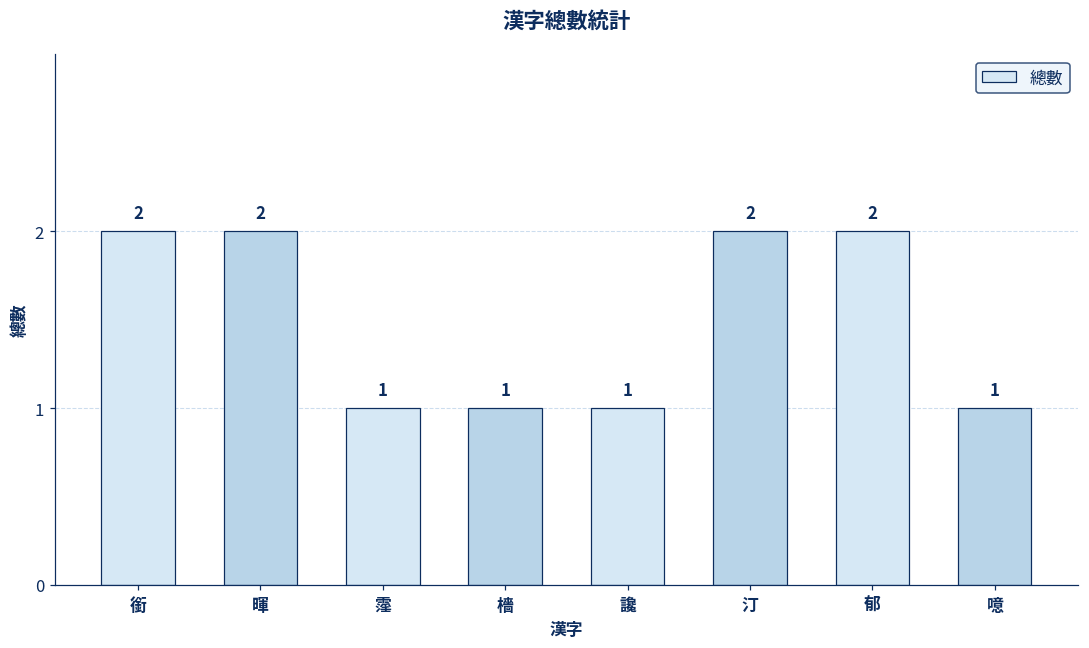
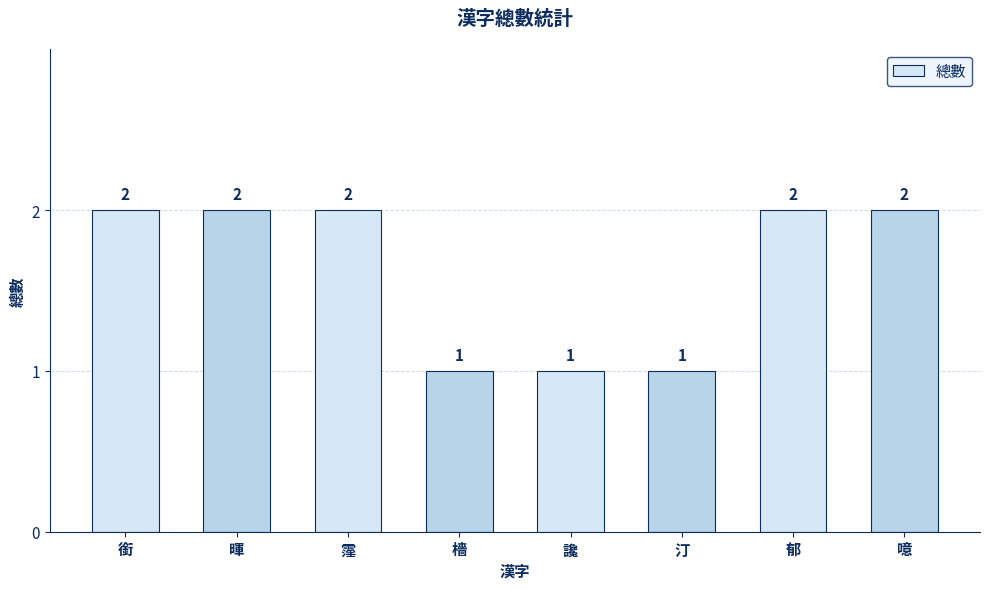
  {
    "銜": 2,
    "暉": 2,
-   "霪": 1,
+   "霪": 2,
    "檣": 1,
    "讒": 1,
-   "汀": 2,
+   "汀": 1,
    "郁": 2,
-   "噫": 1
+   "噫": 2
  }
